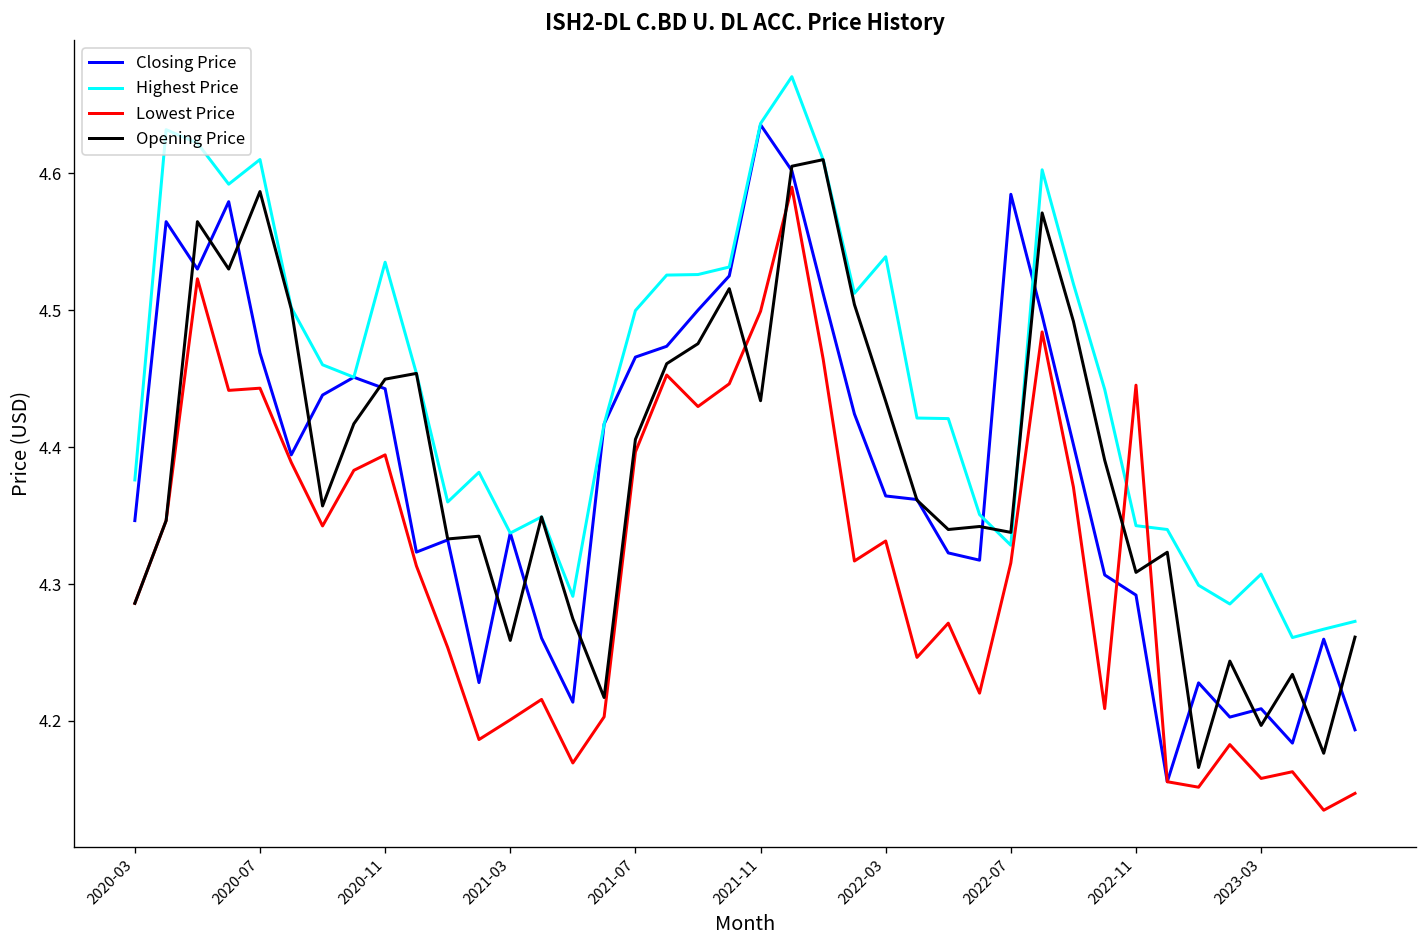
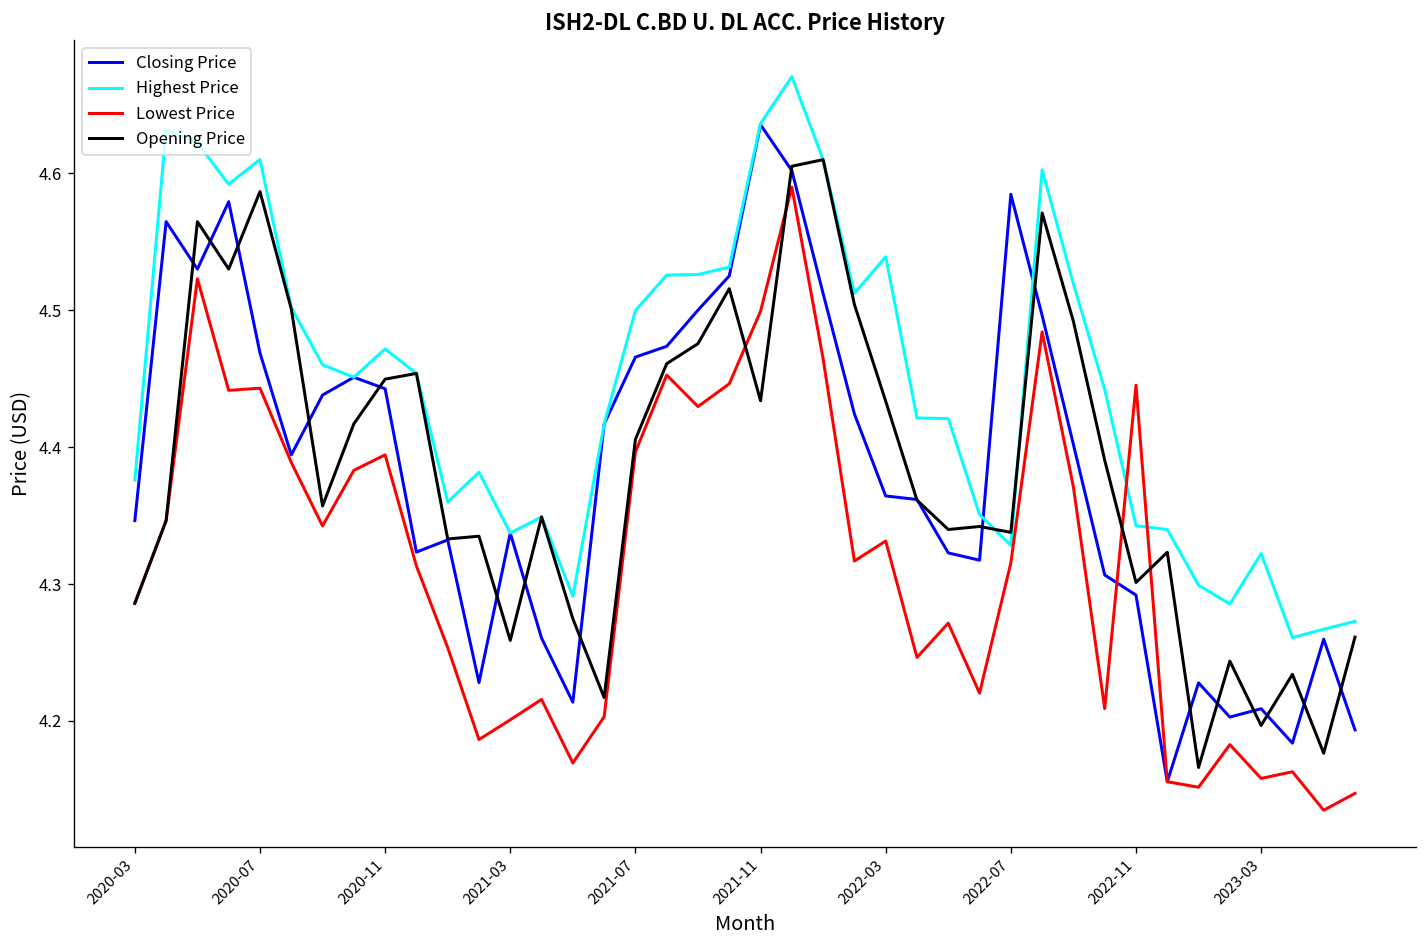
  {
    "Closing Price": {
      "2020-03": 4.346,
      "2020-07": 4.469,
      "2020-11": 4.443,
      "2021-07": 4.466,
      "2022-03": 4.364,
      "2022-07": 4.585,
      "2022-11": 4.292,
      "2023-03": 4.209
    },
    "Highest Price": {
      "2020-03": 4.376,
      "2020-07": 4.610,
-     "2020-11": 4.535,
+     "2020-11": 4.472,
      "2021-07": 4.500,
      "2022-03": 4.539,
      "2022-07": 4.328,
      "2022-11": 4.343,
-     "2023-03": 4.307
+     "2023-03": 4.322
    },
    "Lowest Price": {
      "2020-07": 4.443,
      "2020-11": 4.394,
      "2021-03": 4.201,
      "2021-07": 4.396,
      "2021-11": 4.499,
      "2022-03": 4.331,
      "2022-07": 4.315,
      "2022-11": 4.445,
      "2023-03": 4.158
    },
    "Opening Price": {
      "2020-07": 4.587,
      "2020-11": 4.450,
      "2021-03": 4.259,
      "2021-07": 4.406,
      "2021-11": 4.434,
      "2022-03": 4.433,
      "2022-07": 4.338,
-     "2022-11": 4.308,
+     "2022-11": 4.301,
      "2023-03": 4.197
    }
  }
